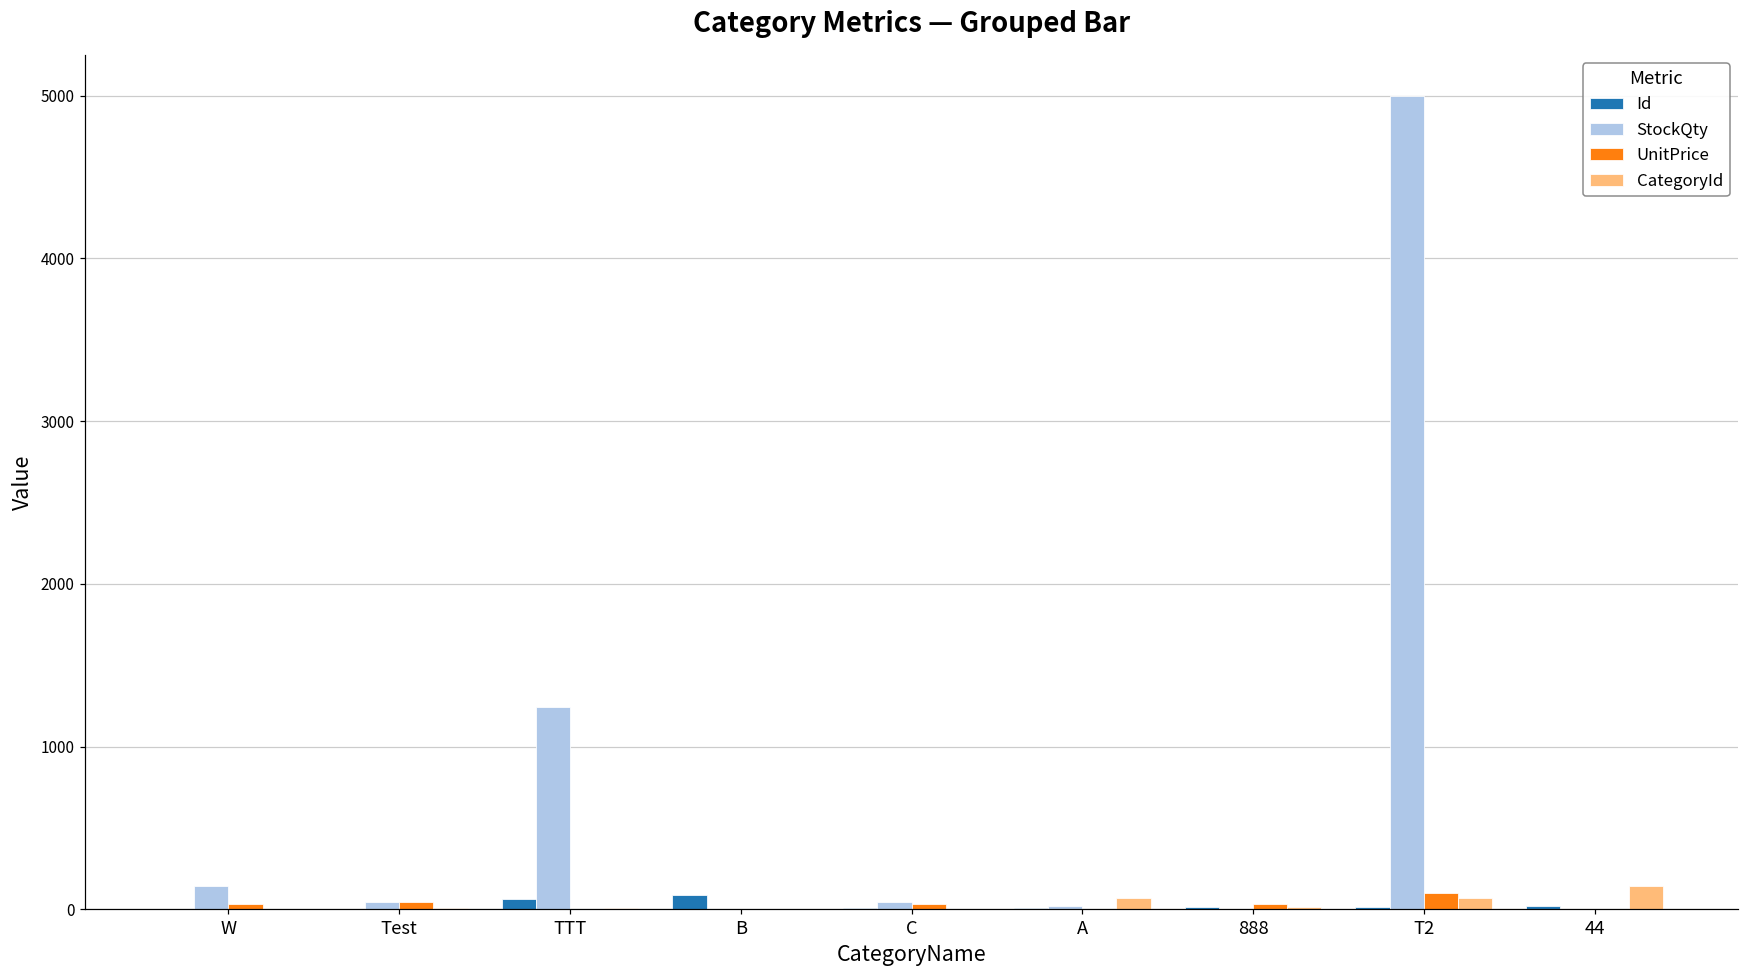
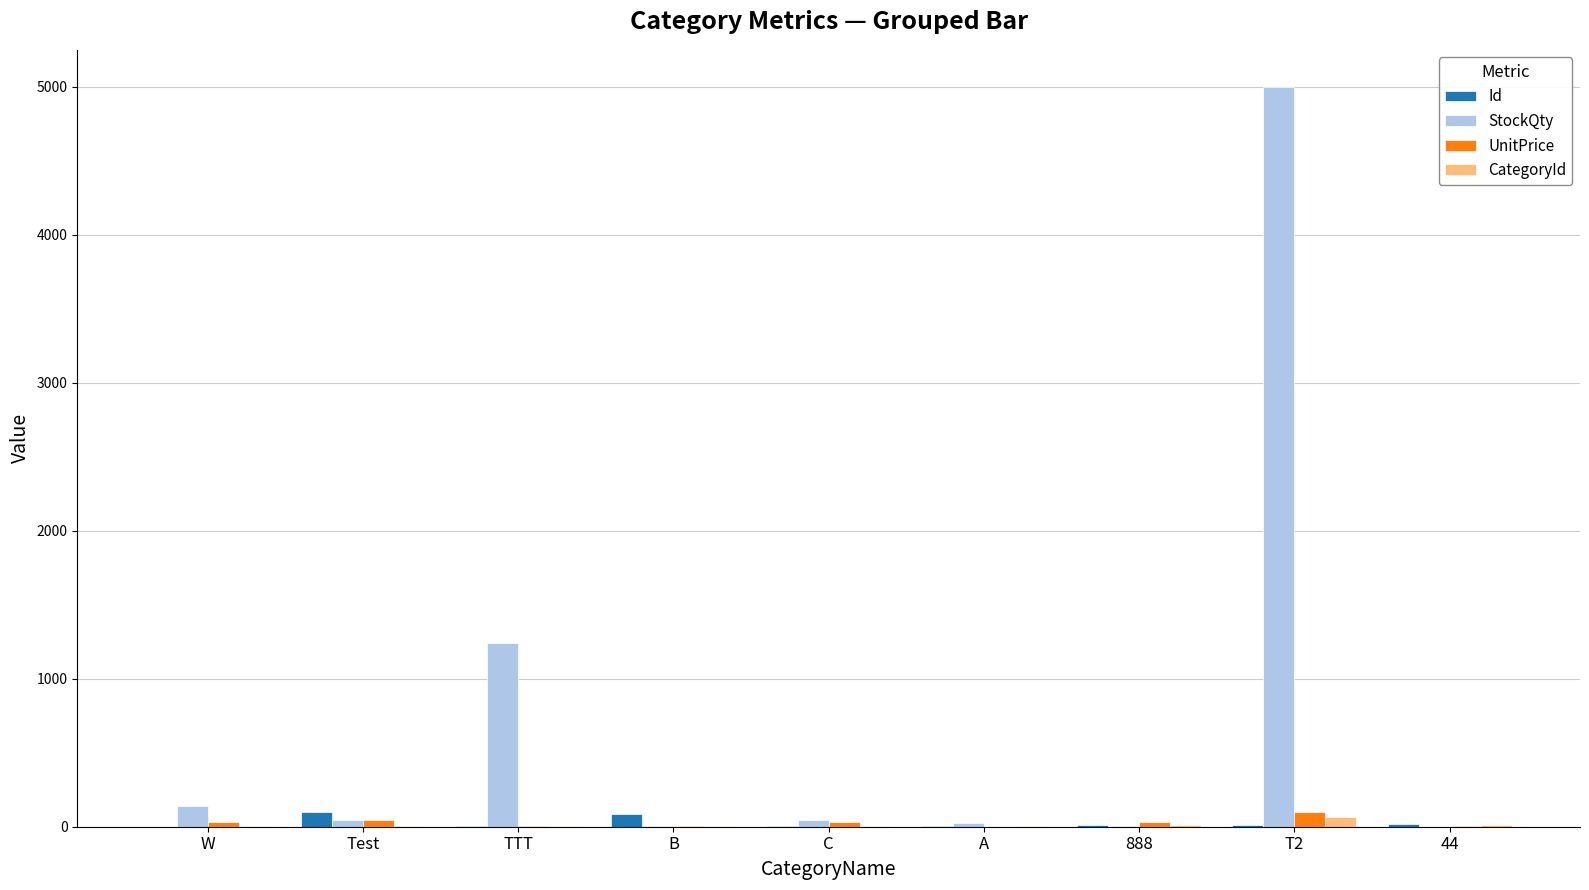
  {
    "Id": {
-     "Test": 0,
-     "TTT": 60,
+     "Test": 100,
+     "TTT": 0,
      "B": 90,
      "44": 20
    },
    "StockQty": {
      "W": 140,
      "Test": 40,
      "TTT": 1240,
      "C": 40,
      "A": 20,
      "T2": 5000,
      "44": 0
    },
    "UnitPrice": {
      "W": 30,
      "Test": 40,
      "C": 30,
      "888": 30,
      "T2": 100
    },
    "CategoryId": {
-     "A": 70,
+     "A": 0,
      "T2": 70,
-     "44": 140
+     "44": 10
    }
  }
